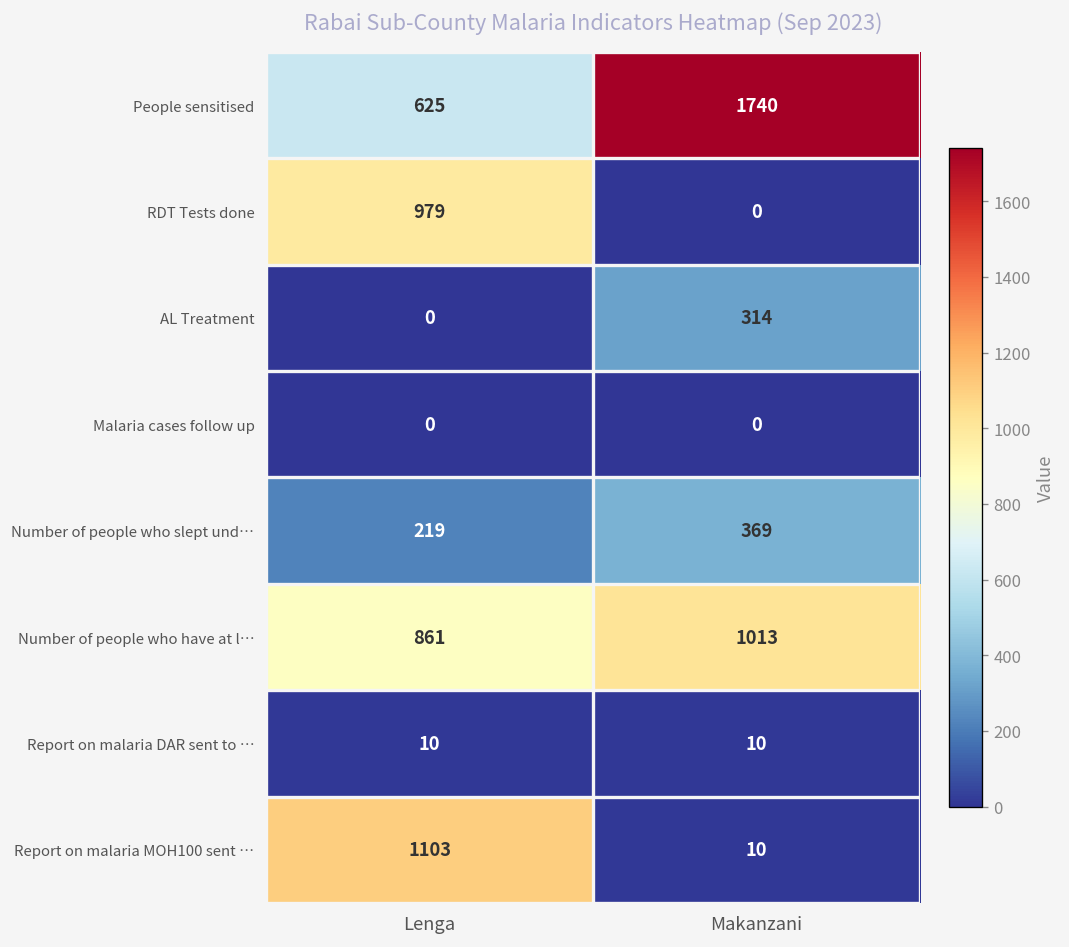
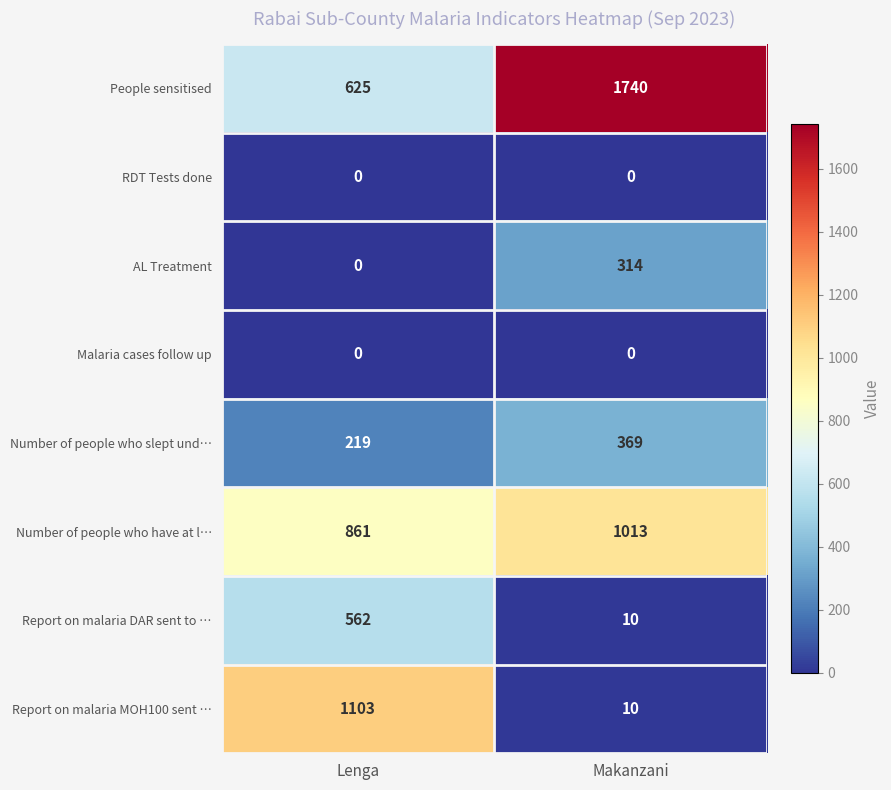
  {
    "People sensitised": {
      "Lenga": 625,
      "Makanzani": 1740
    },
    "RDT Tests done": {
-     "Lenga": 979,
+     "Lenga": 0,
      "Makanzani": 0
    },
    "AL Treatment": {
      "Lenga": 0,
      "Makanzani": 314
    },
    "Malaria cases follow up": {
      "Lenga": 0,
      "Makanzani": 0
    },
    "Number of people who slept und…": {
      "Lenga": 219,
      "Makanzani": 369
    },
    "Number of people who have at l…": {
      "Lenga": 861,
      "Makanzani": 1013
    },
    "Report on malaria DAR sent to …": {
-     "Lenga": 10,
+     "Lenga": 562,
      "Makanzani": 10
    },
    "Report on malaria MOH100 sent …": {
      "Lenga": 1103,
      "Makanzani": 10
    }
  }
